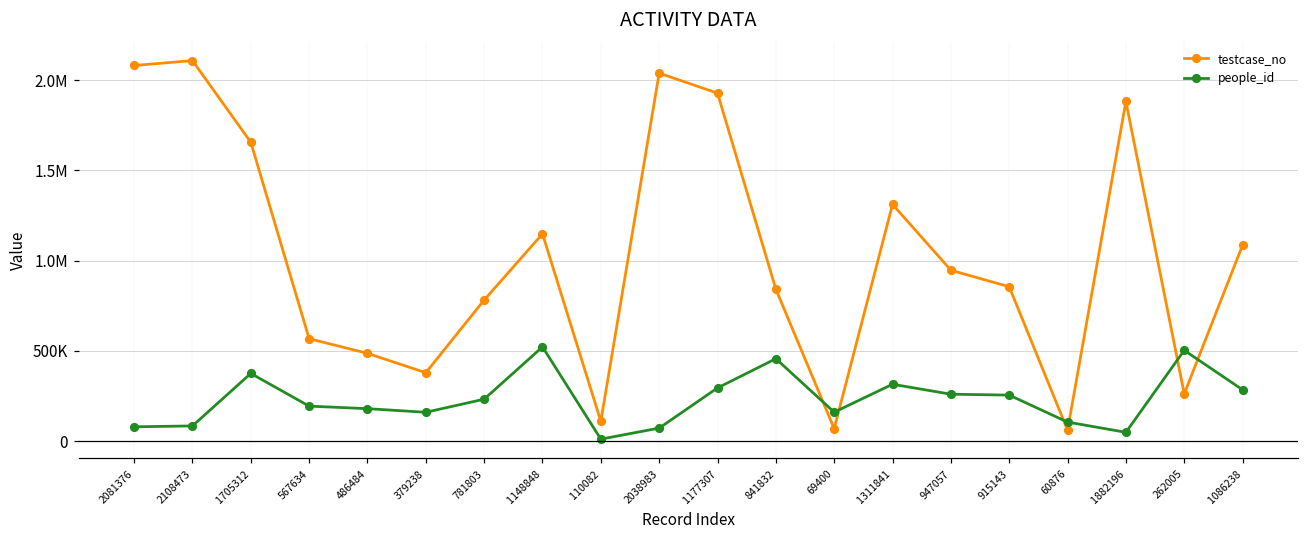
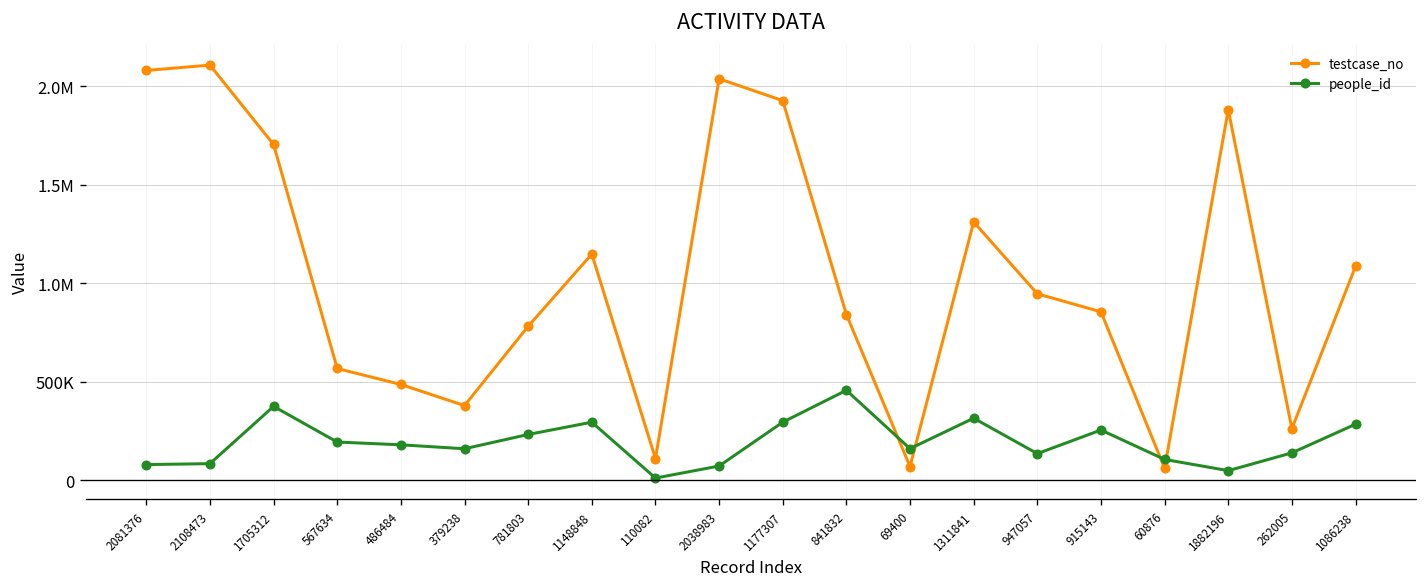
  {
    "testcase_no": {
      "2081376": 2080000,
      "2108473": 2110000,
-     "1705312": 1660000,
+     "1705312": 1710000,
      "567634": 570000,
      "486484": 490000,
      "379238": 380000,
      "781803": 780000,
      "1148848": 1150000,
      "110082": 110000,
      "2038983": 2040000,
      "1177307": 1930000,
      "841832": 840000,
      "69400": 70000,
      "1311841": 1310000,
      "947057": 950000,
      "915143": 860000,
      "60876": 60000,
      "1882196": 1880000,
      "262005": 260000,
      "1086238": 1090000
    },
    "people_id": {
      "2081376": 80000,
      "2108473": 80000,
      "1705312": 380000,
      "567634": 190000,
      "486484": 180000,
      "379238": 160000,
      "781803": 230000,
-     "1148848": 520000,
+     "1148848": 290000,
      "110082": 10000,
      "2038983": 70000,
      "1177307": 290000,
      "841832": 460000,
      "69400": 160000,
      "1311841": 320000,
-     "947057": 260000,
+     "947057": 140000,
      "915143": 260000,
      "60876": 110000,
      "1882196": 50000,
-     "262005": 500000,
+     "262005": 140000,
      "1086238": 280000
    }
  }
